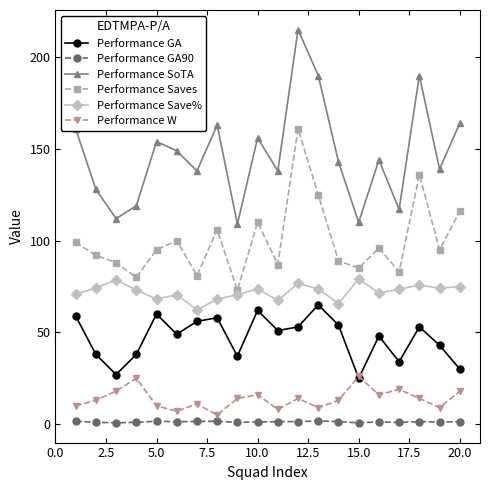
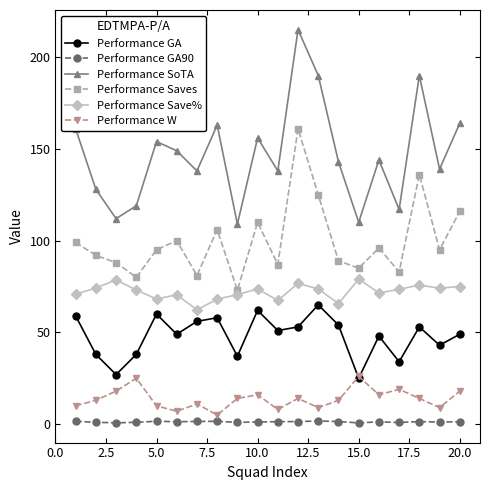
  {
    "Performance GA": {
      "5.0": 60,
      "10.0": 62,
-     "20.0": 30
+     "20.0": 49
    }
  }
